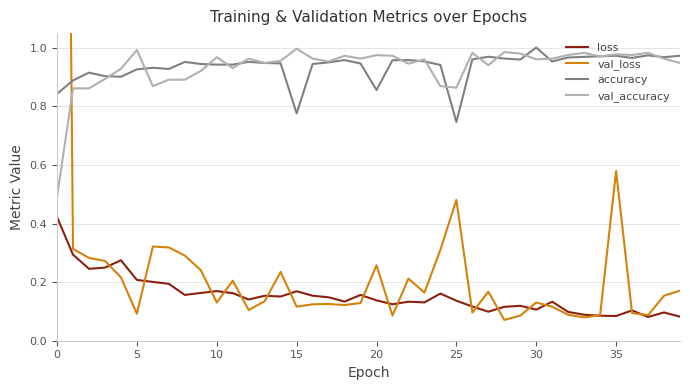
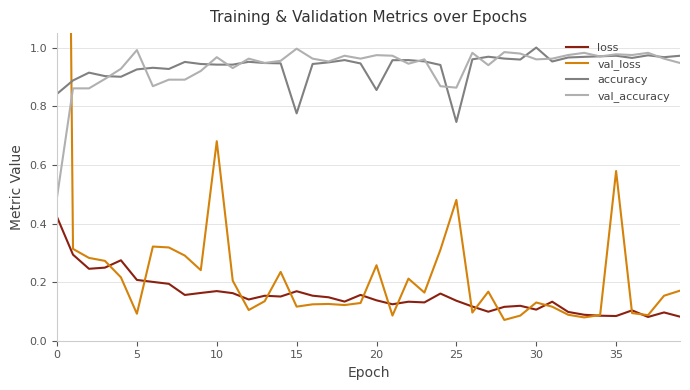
  {
    "loss": {
      "0": 0.42,
      "5": 0.21,
      "10": 0.17,
      "15": 0.17,
      "20": 0.14,
      "25": 0.14,
      "30": 0.11,
      "35": 0.08
    },
    "val_loss": {
      "5": 0.09,
-     "10": 0.13,
+     "10": 0.68,
      "15": 0.12,
      "20": 0.26,
      "25": 0.48,
      "30": 0.13,
      "35": 0.58
    },
    "accuracy": {
      "0": 0.84,
      "5": 0.93,
      "10": 0.94,
      "15": 0.78,
      "20": 0.86,
      "25": 0.75,
      "30": 1.00
    },
    "val_accuracy": {
      "0": 0.49,
      "5": 0.99,
      "10": 0.97,
      "15": 1.00,
      "20": 0.97,
      "25": 0.86,
      "30": 0.96
    }
  }
